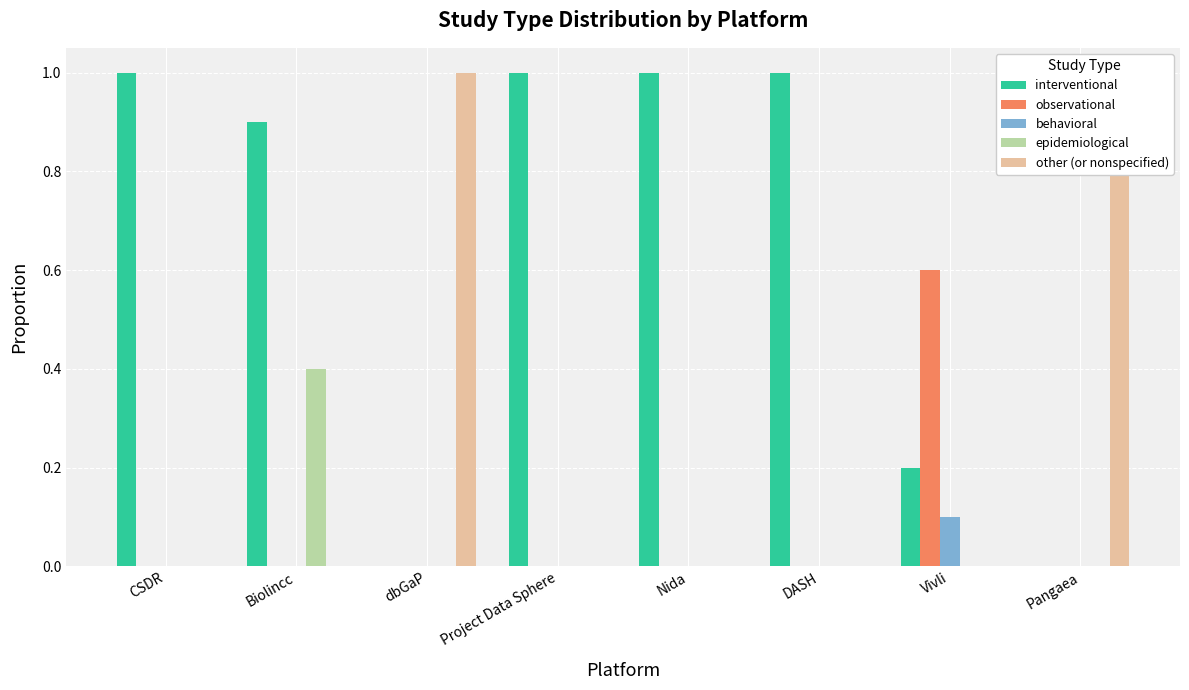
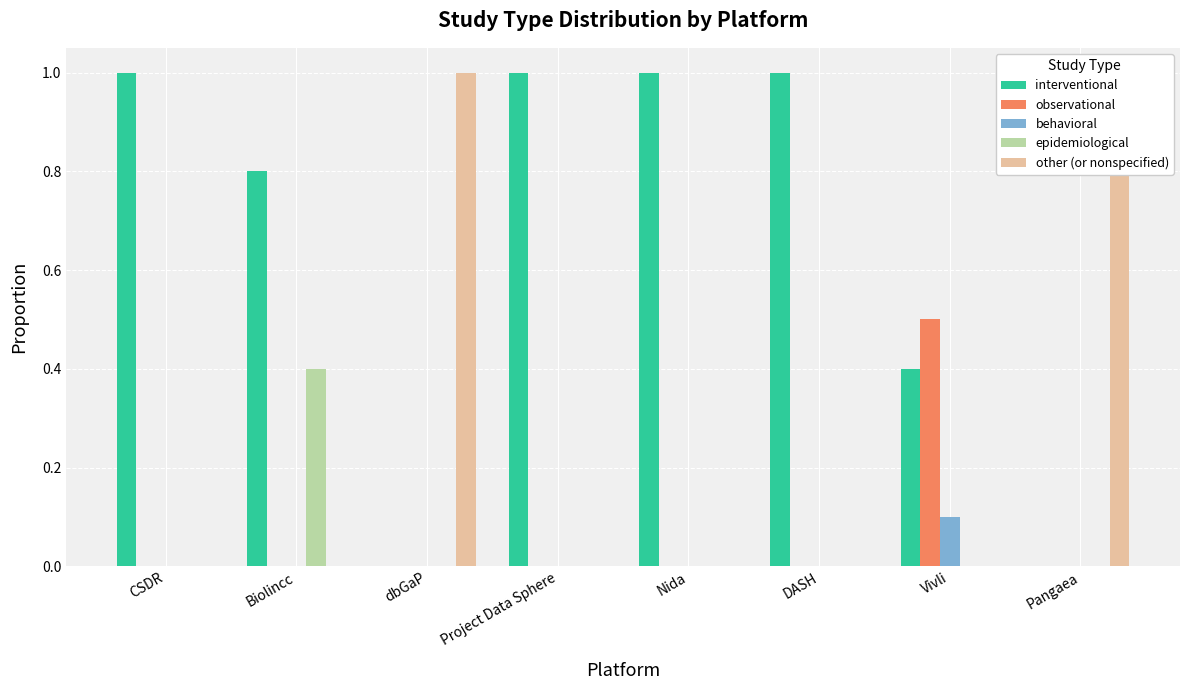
  {
    "interventional": {
      "CSDR": 1.0,
-     "Biolincc": 0.9,
+     "Biolincc": 0.8,
      "dbGaP": 0.0,
      "Project Data Sphere": 1.0,
      "Nida": 1.0,
      "DASH": 1.0,
-     "Vivli": 0.2,
+     "Vivli": 0.4,
      "Pangaea": 0.0
    },
    "observational": {
      "CSDR": 0.0,
      "Biolincc": 0.0,
      "dbGaP": 0.0,
      "Project Data Sphere": 0.0,
      "Nida": 0.0,
      "DASH": 0.0,
-     "Vivli": 0.6,
+     "Vivli": 0.5,
      "Pangaea": 0.0
    },
    "behavioral": {
      "CSDR": 0.0,
      "Biolincc": 0.0,
      "dbGaP": 0.0,
      "Project Data Sphere": 0.0,
      "Nida": 0.0,
      "DASH": 0.0,
      "Vivli": 0.1,
      "Pangaea": 0.0
    }
  }
